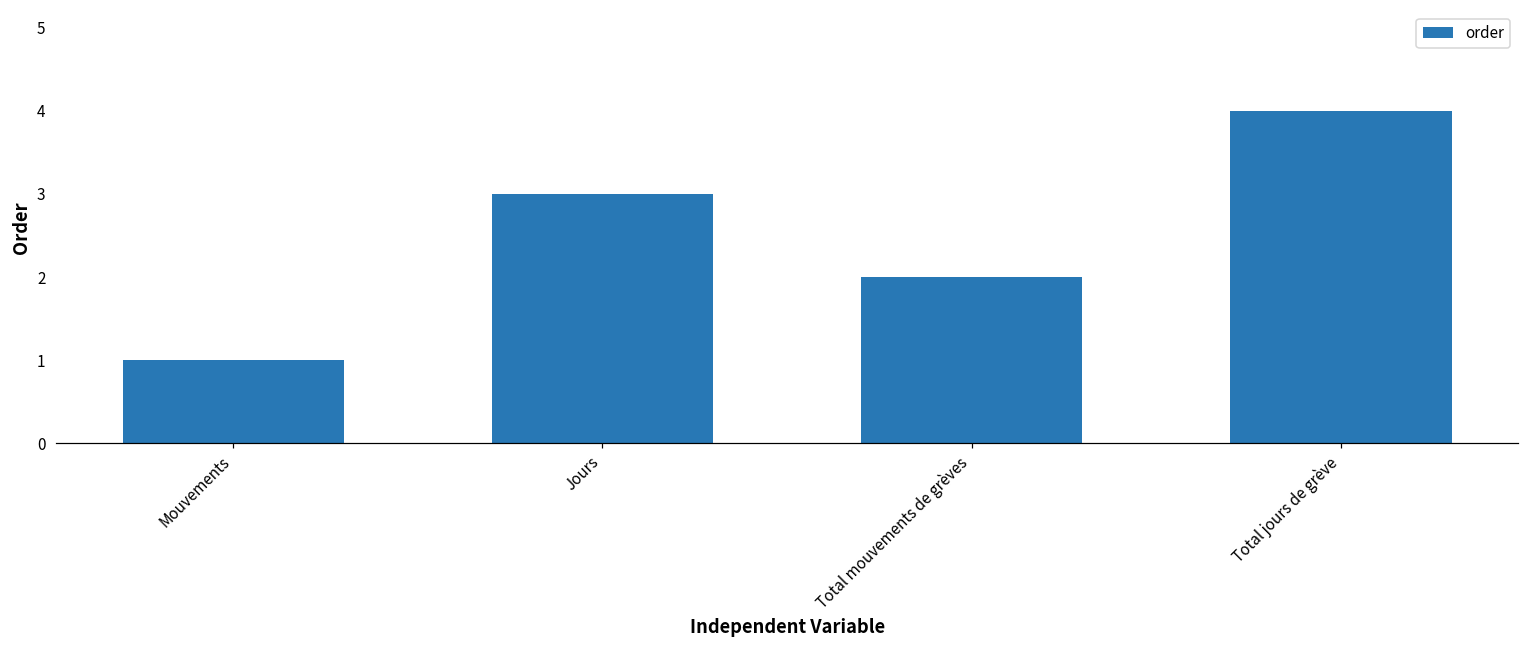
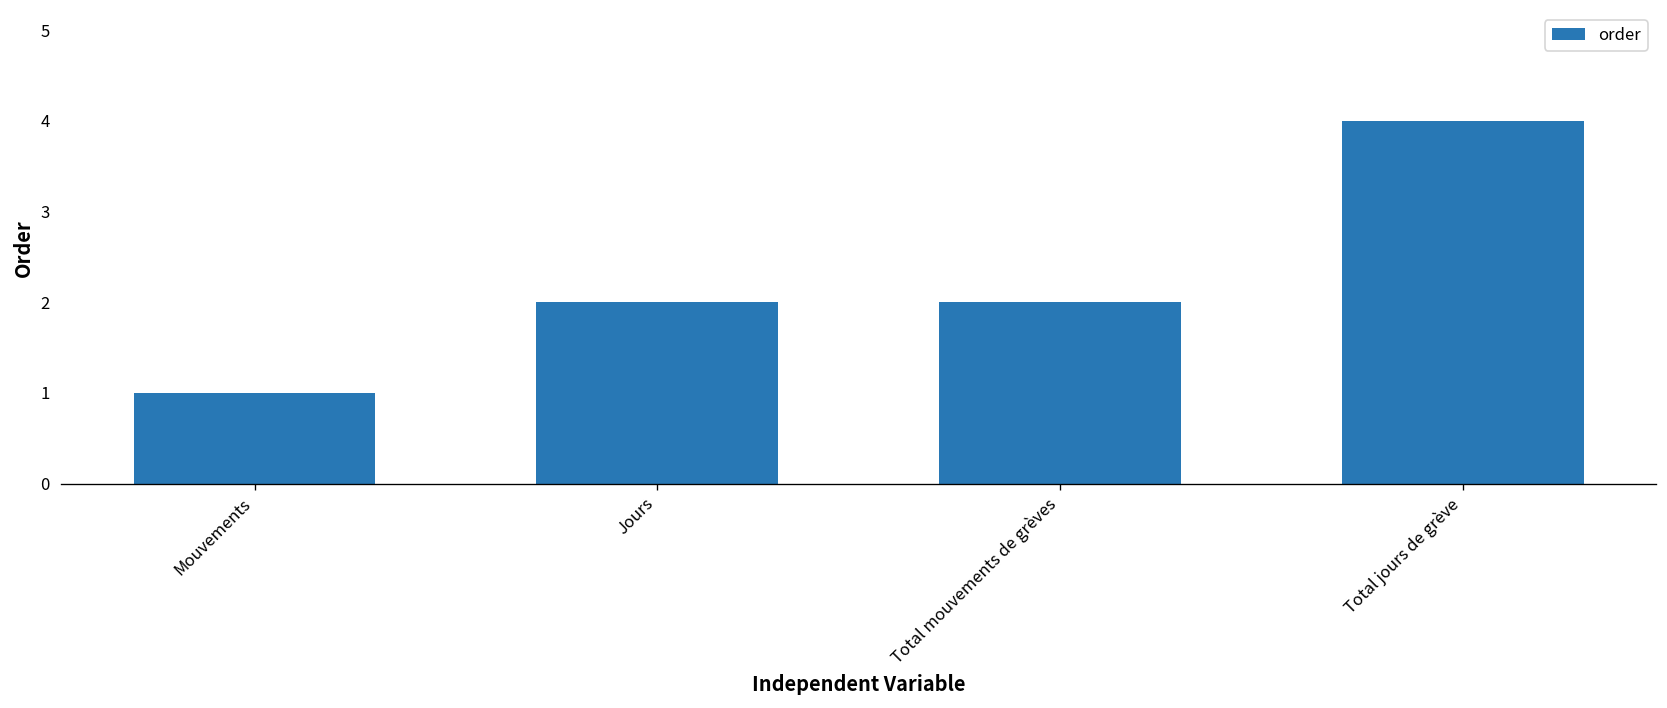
  {
    "Mouvements": 1,
-   "Jours": 3,
+   "Jours": 2,
    "Total mouvements de grèves": 2,
    "Total jours de grève": 4
  }
